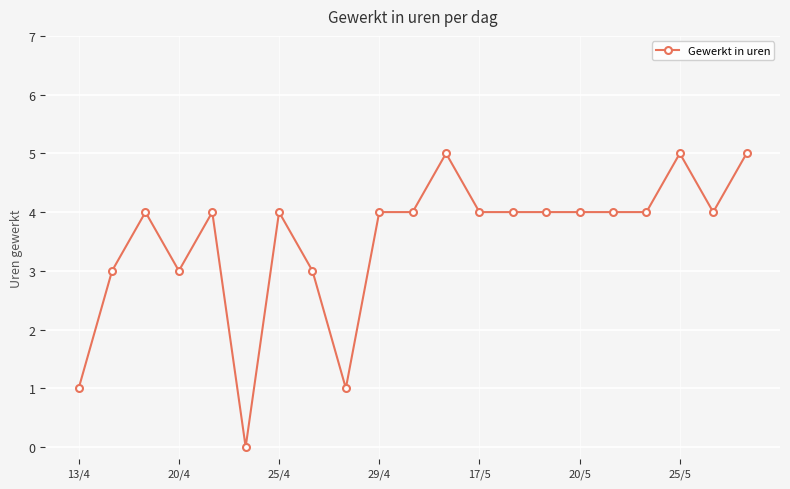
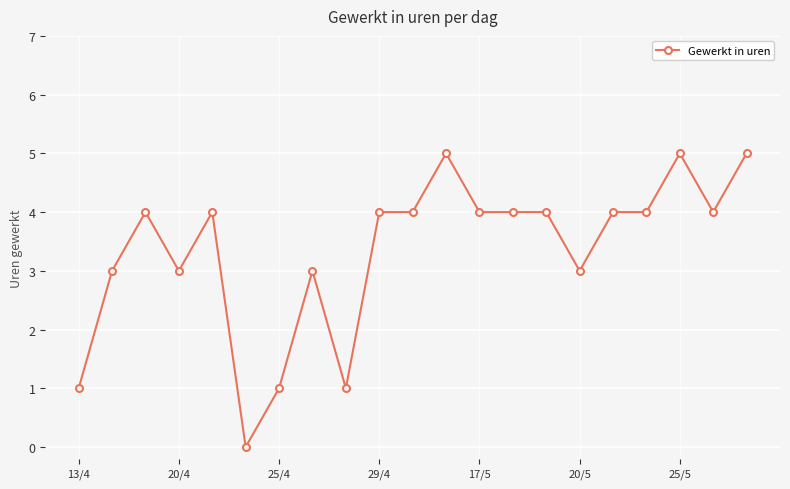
  {
    "13/4": 1,
    "20/4": 3,
-   "25/4": 4,
+   "25/4": 1,
    "29/4": 4,
    "17/5": 4,
-   "20/5": 4,
+   "20/5": 3,
    "25/5": 5
  }
